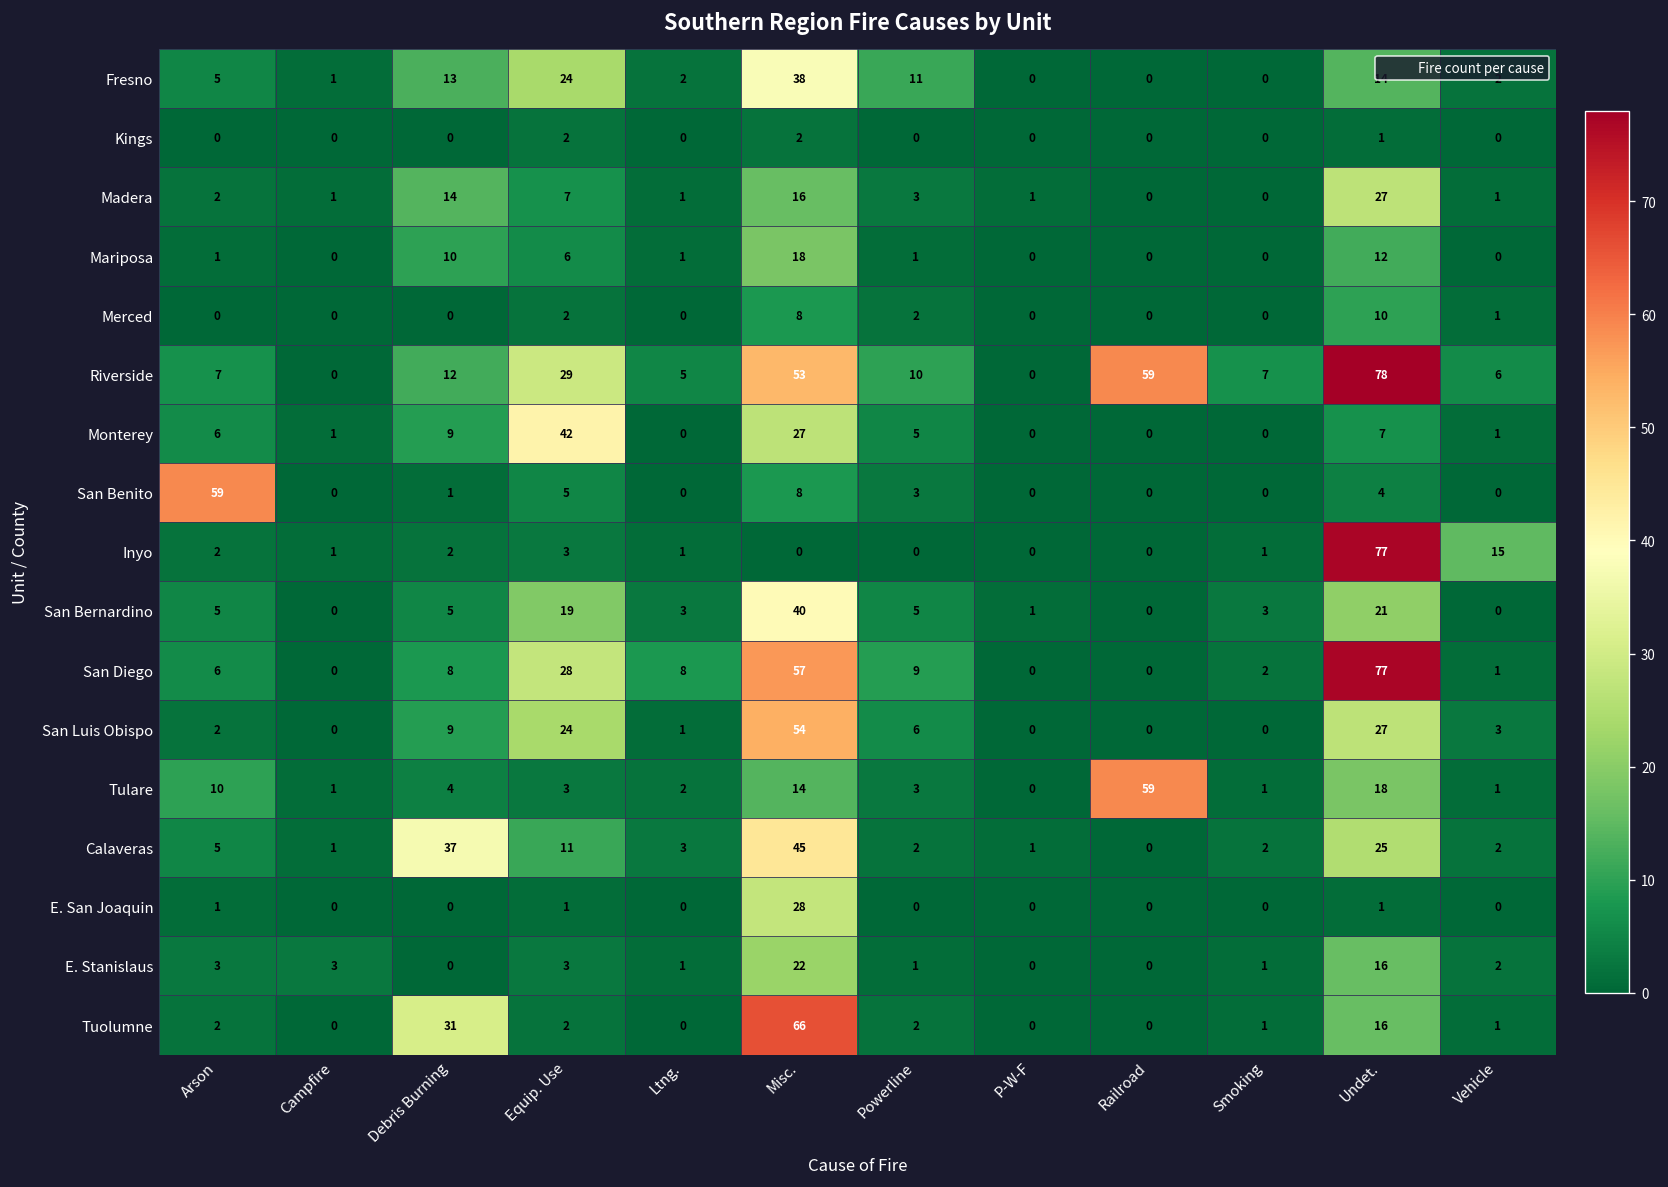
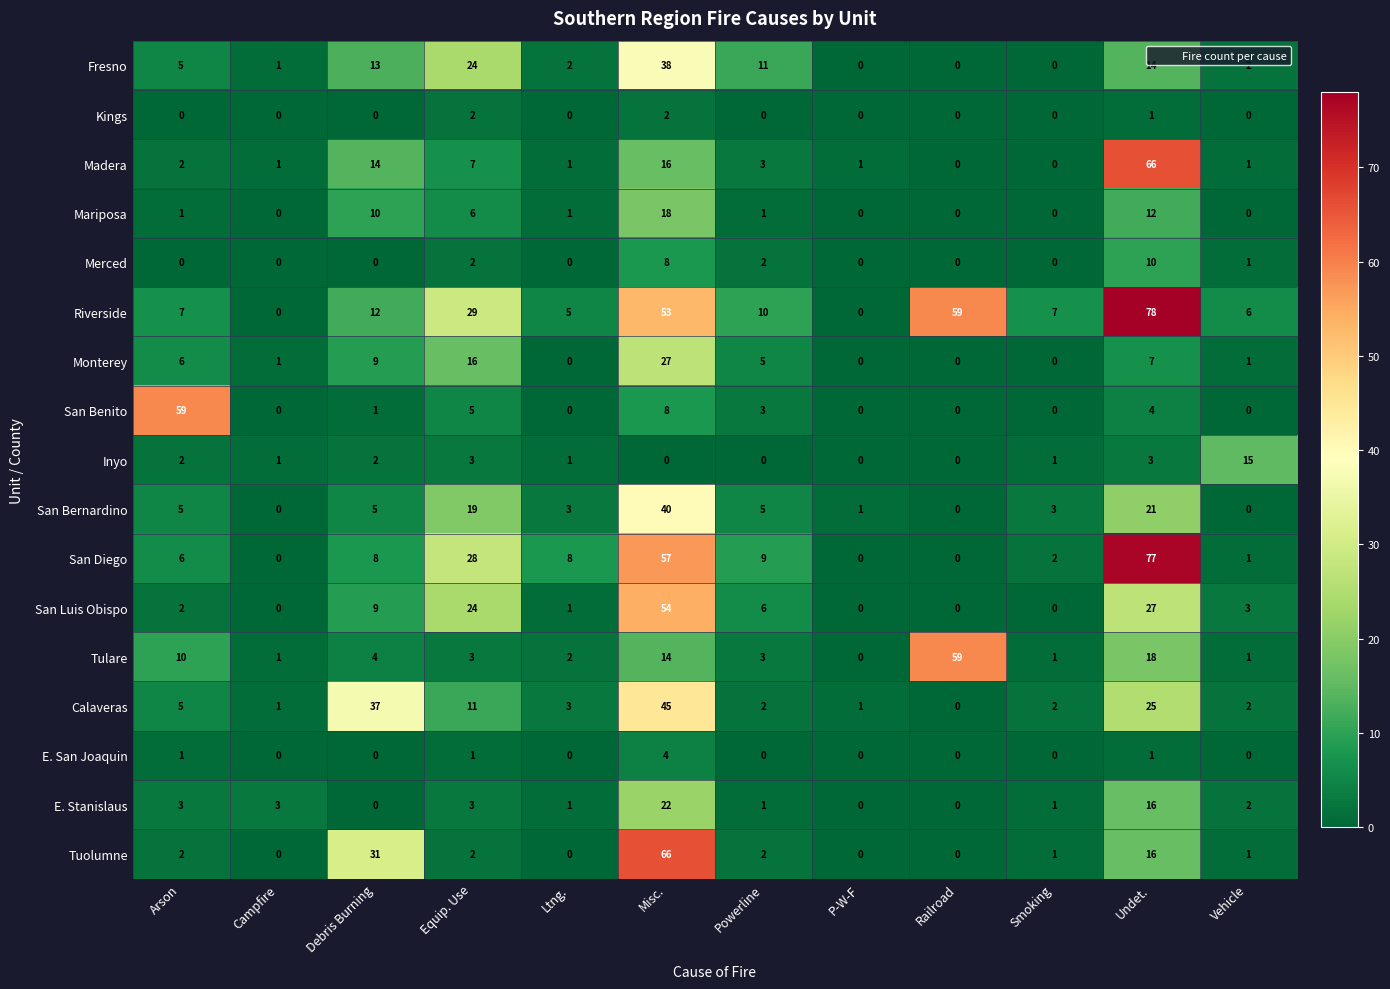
  {
    "Madera": {
      "Arson": 2,
      "Campfire": 1,
      "Debris Burning": 14,
      "Equip. Use": 7,
      "Ltng.": 1,
      "Misc.": 16,
      "Powerline": 3,
      "P-W-F": 1,
      "Railroad": 0,
      "Smoking": 0,
-     "Undet.": 27,
+     "Undet.": 66,
      "Vehicle": 1
    },
    "Monterey": {
      "Arson": 6,
      "Campfire": 1,
      "Debris Burning": 9,
-     "Equip. Use": 42,
+     "Equip. Use": 16,
      "Ltng.": 0,
      "Misc.": 27,
      "Powerline": 5,
      "P-W-F": 0,
      "Railroad": 0,
      "Smoking": 0,
      "Undet.": 7,
      "Vehicle": 1
    },
    "Inyo": {
      "Arson": 2,
      "Campfire": 1,
      "Debris Burning": 2,
      "Equip. Use": 3,
      "Ltng.": 1,
      "Misc.": 0,
      "Powerline": 0,
      "P-W-F": 0,
      "Railroad": 0,
      "Smoking": 1,
-     "Undet.": 77,
+     "Undet.": 3,
      "Vehicle": 15
    },
    "E. San Joaquin": {
      "Arson": 1,
      "Campfire": 0,
      "Debris Burning": 0,
      "Equip. Use": 1,
      "Ltng.": 0,
-     "Misc.": 28,
+     "Misc.": 4,
      "Powerline": 0,
      "P-W-F": 0,
      "Railroad": 0,
      "Smoking": 0,
      "Undet.": 1,
      "Vehicle": 0
    }
  }
